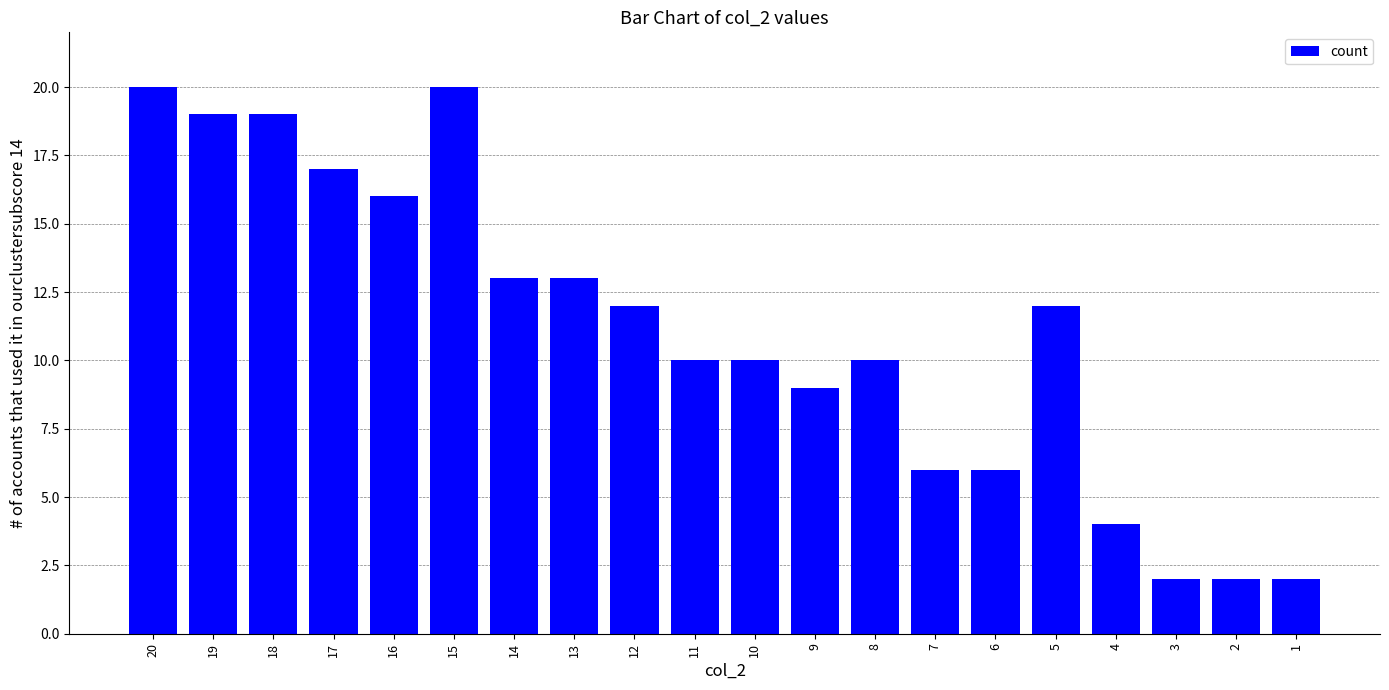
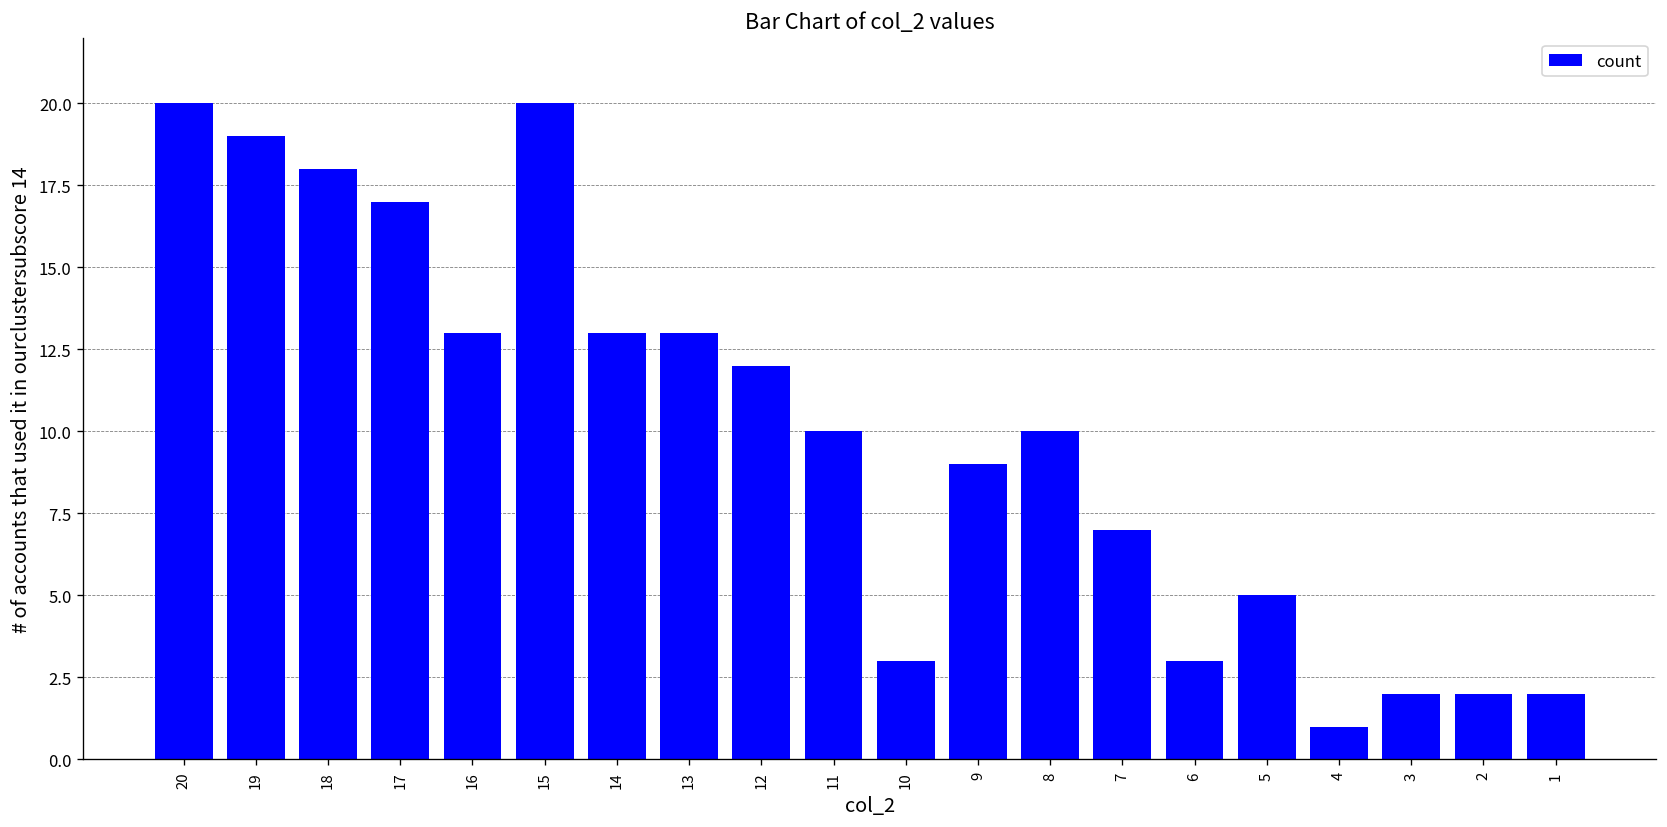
  {
    "20": 20,
    "19": 19,
-   "18": 19,
+   "18": 18,
    "17": 17,
-   "16": 16,
+   "16": 13,
    "15": 20,
    "14": 13,
    "13": 13,
    "12": 12,
    "11": 10,
-   "10": 10,
+   "10": 3,
    "9": 9,
    "8": 10,
-   "7": 6,
-   "6": 6,
-   "5": 12,
-   "4": 4,
+   "7": 7,
+   "6": 3,
+   "5": 5,
+   "4": 1,
    "3": 2,
    "2": 2,
    "1": 2
  }
